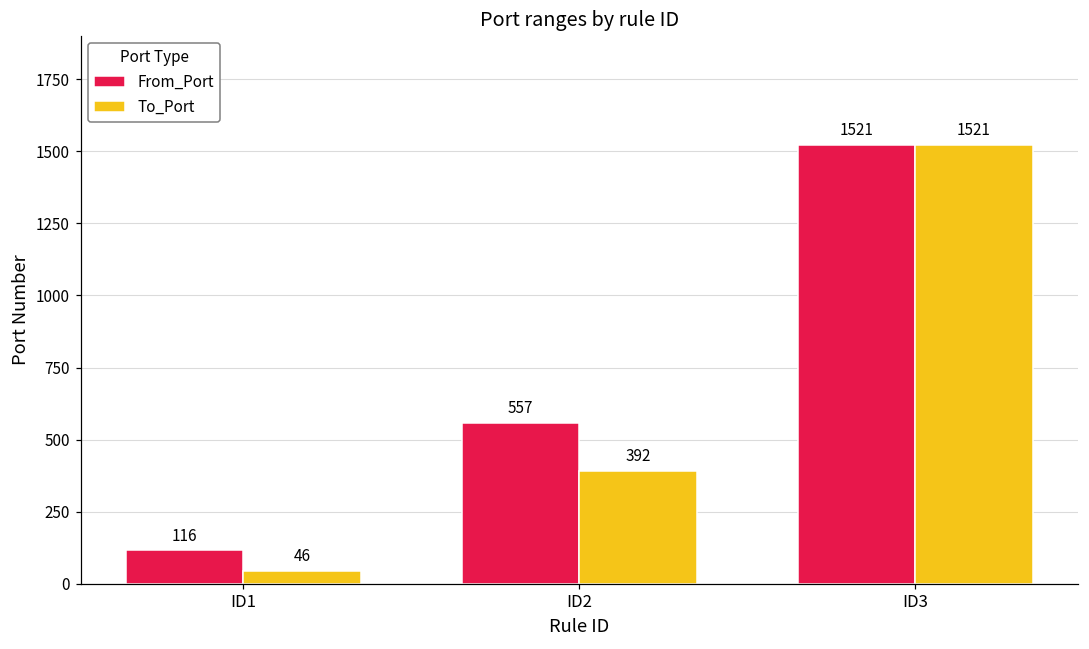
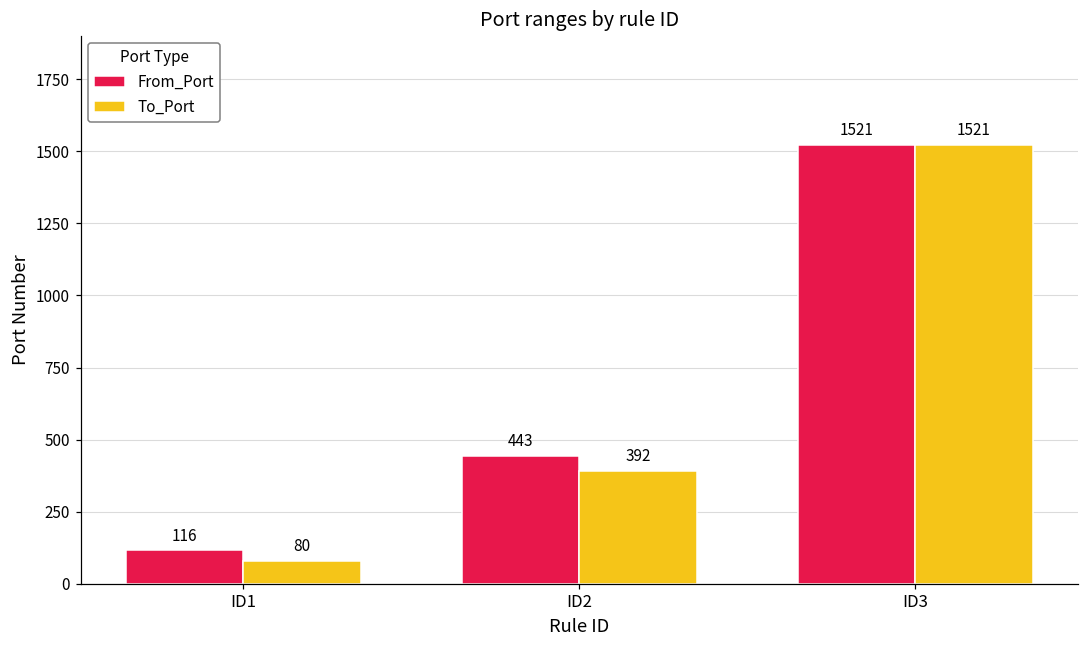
  {
    "From_Port": {
      "ID1": 116,
-     "ID2": 557,
+     "ID2": 443,
      "ID3": 1521
    },
    "To_Port": {
-     "ID1": 46,
+     "ID1": 80,
      "ID2": 392,
      "ID3": 1521
    }
  }
